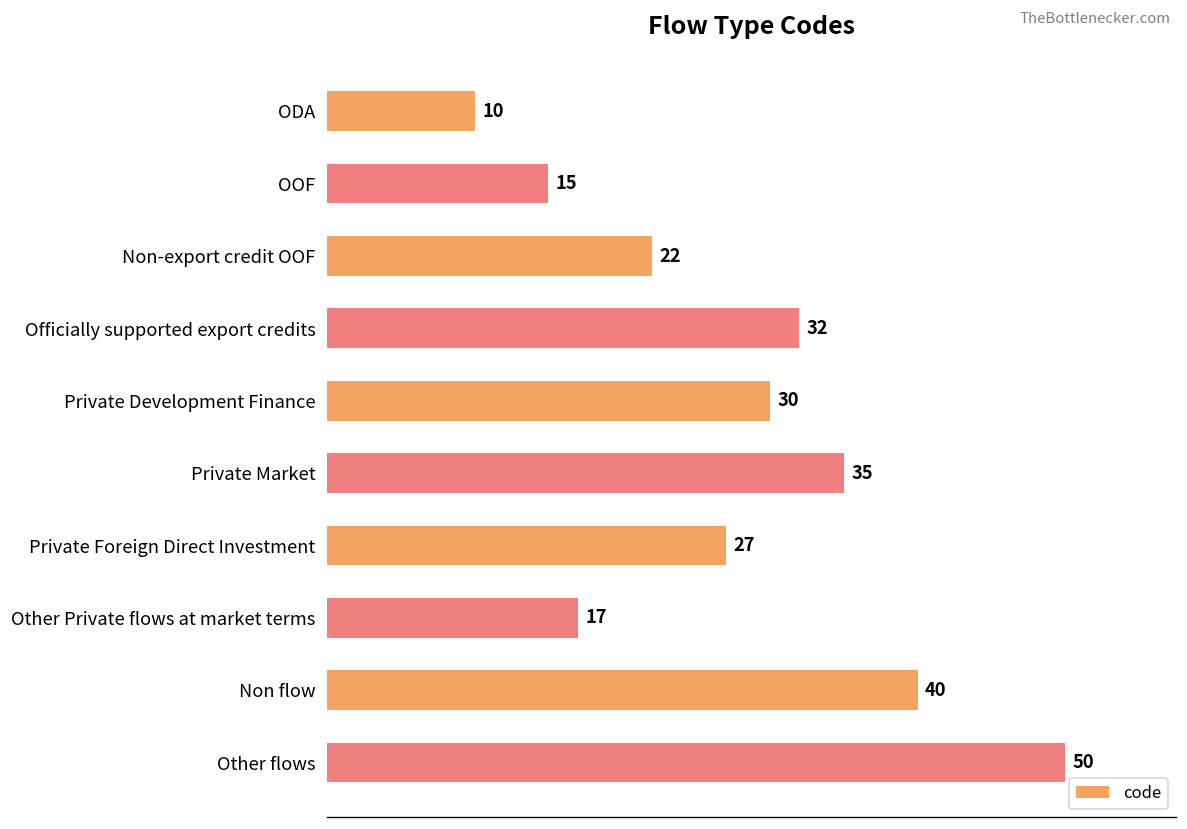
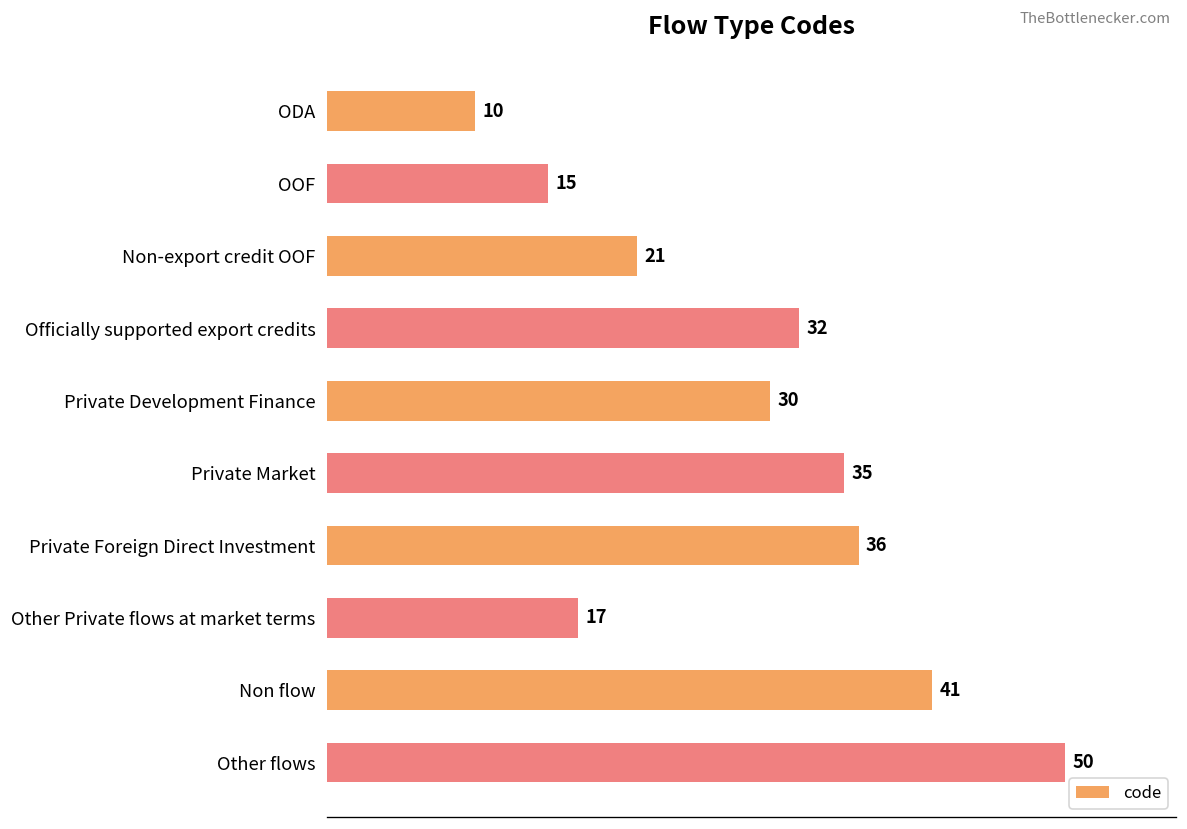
  {
    "ODA": 10,
    "OOF": 15,
-   "Non-export credit OOF": 22,
+   "Non-export credit OOF": 21,
    "Officially supported export credits": 32,
    "Private Development Finance": 30,
    "Private Market": 35,
-   "Private Foreign Direct Investment": 27,
+   "Private Foreign Direct Investment": 36,
    "Other Private flows at market terms": 17,
-   "Non flow": 40,
+   "Non flow": 41,
    "Other flows": 50
  }
